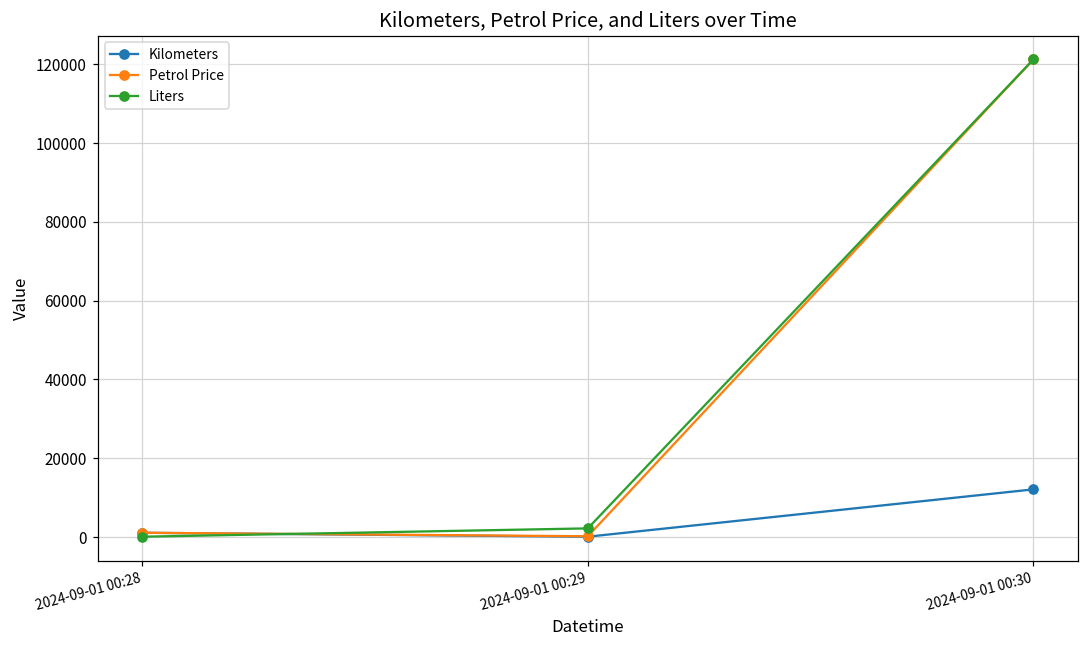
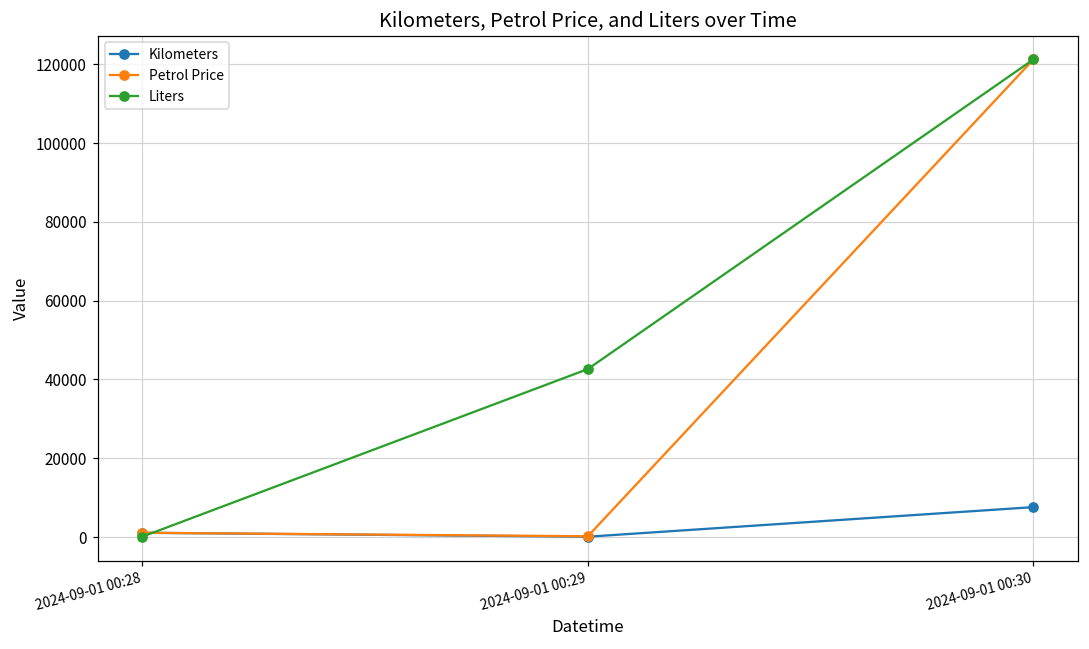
  {
    "Kilometers": {
-     "2024-09-01 00:30": 12000
+     "2024-09-01 00:30": 8000
    },
    "Liters": {
      "2024-09-01 00:28": 0,
-     "2024-09-01 00:29": 2000
+     "2024-09-01 00:29": 43000
    }
  }
